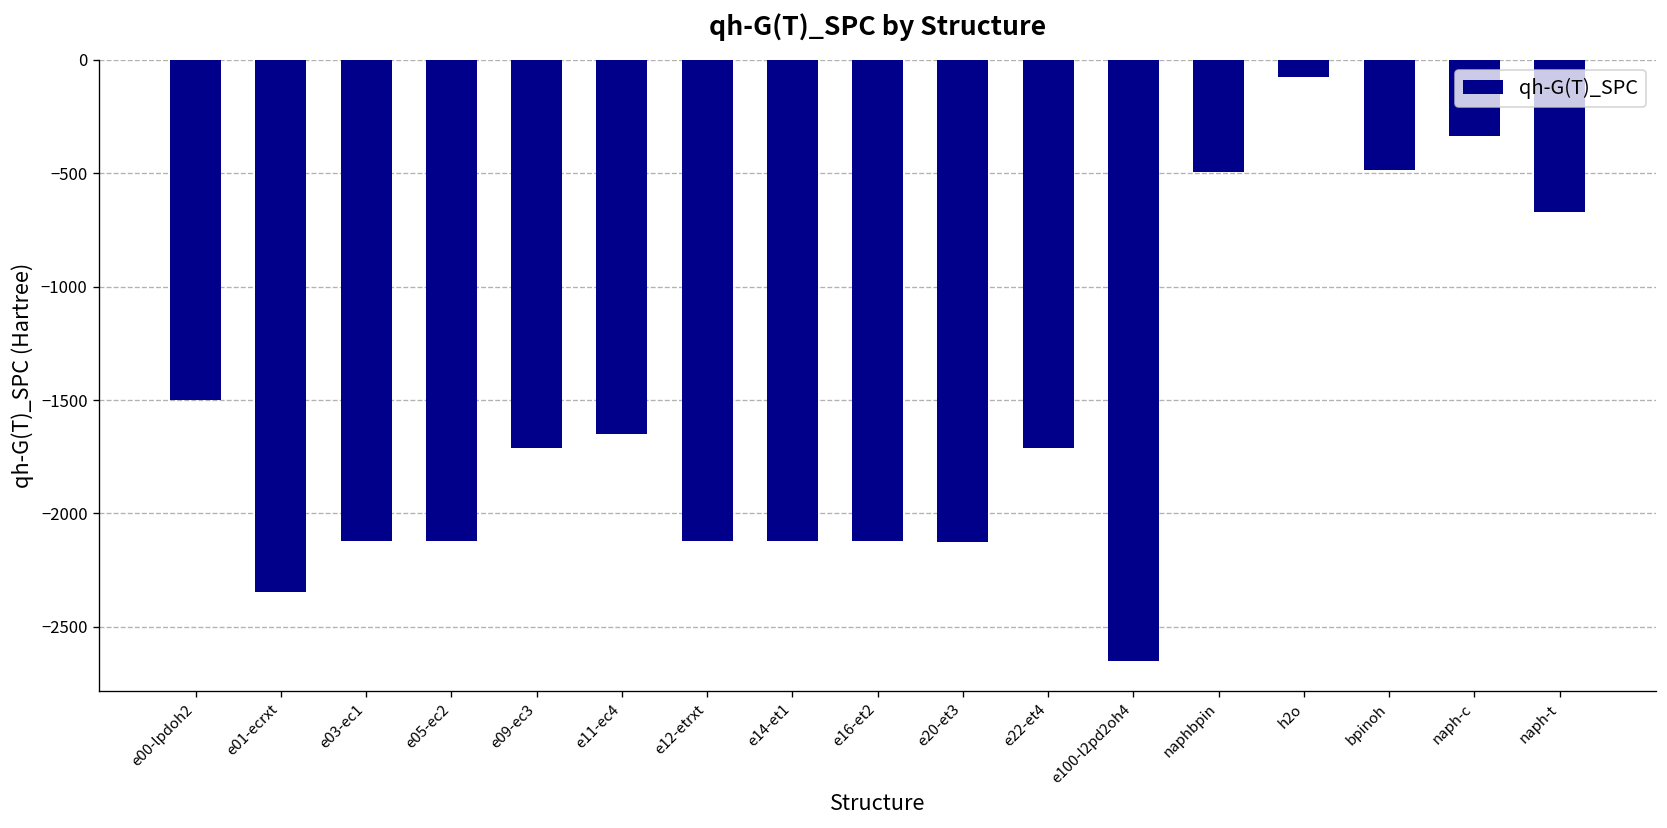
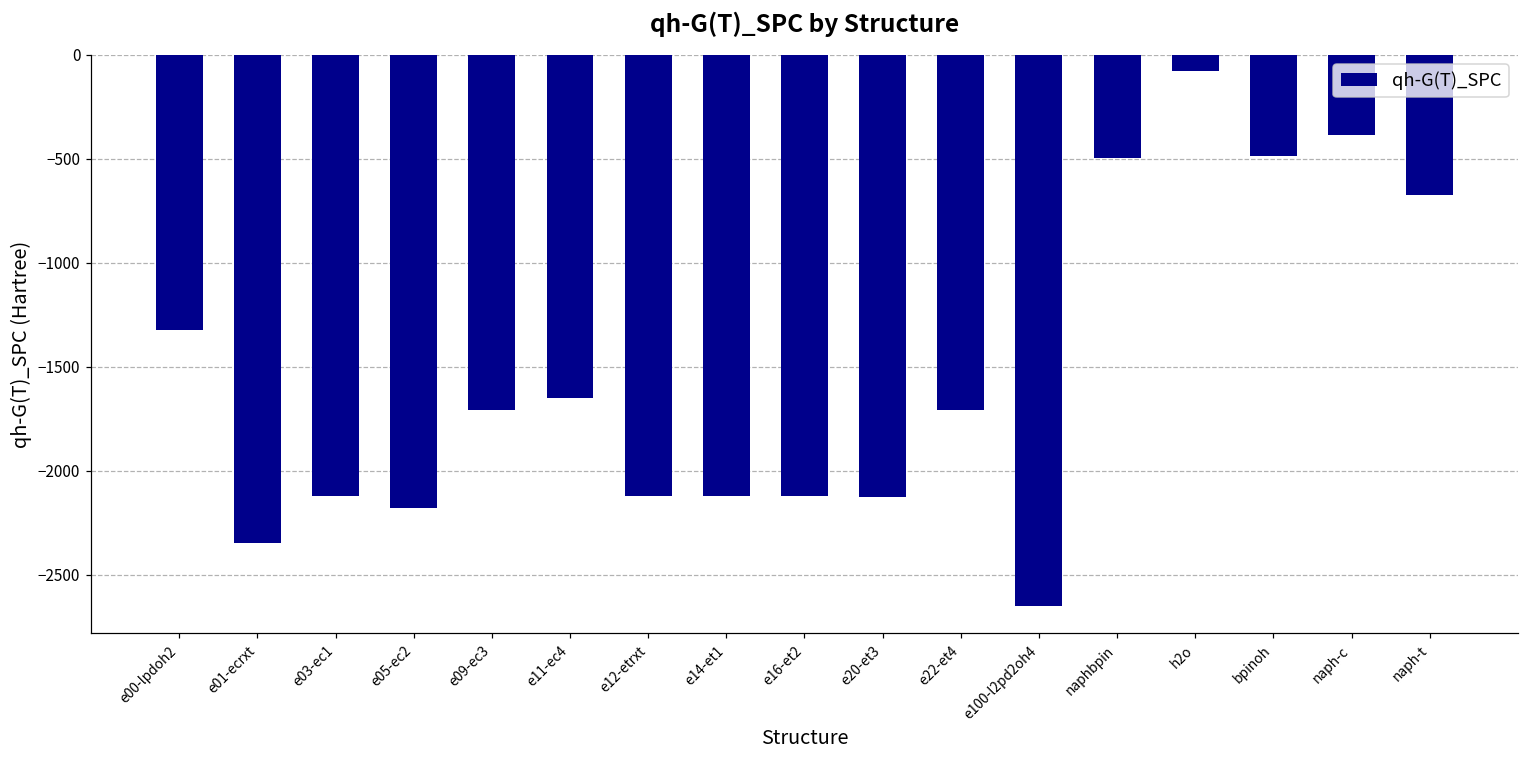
  {
-   "e00-lpdoh2": -1500,
+   "e00-lpdoh2": -1320,
    "e01-ecrxt": -2350,
    "e03-ec1": -2120,
-   "e05-ec2": -2120,
+   "e05-ec2": -2180,
    "e09-ec3": -1710,
    "e11-ec4": -1650,
    "e12-etrxt": -2120,
    "e14-et1": -2120,
    "e16-et2": -2120,
    "e20-et3": -2120,
    "e22-et4": -1710,
    "e100-l2pd2oh4": -2650,
    "naphbpin": -500,
    "h2o": -80,
    "bpinoh": -490,
-   "naph-c": -340,
+   "naph-c": -390,
    "naph-t": -670
  }
